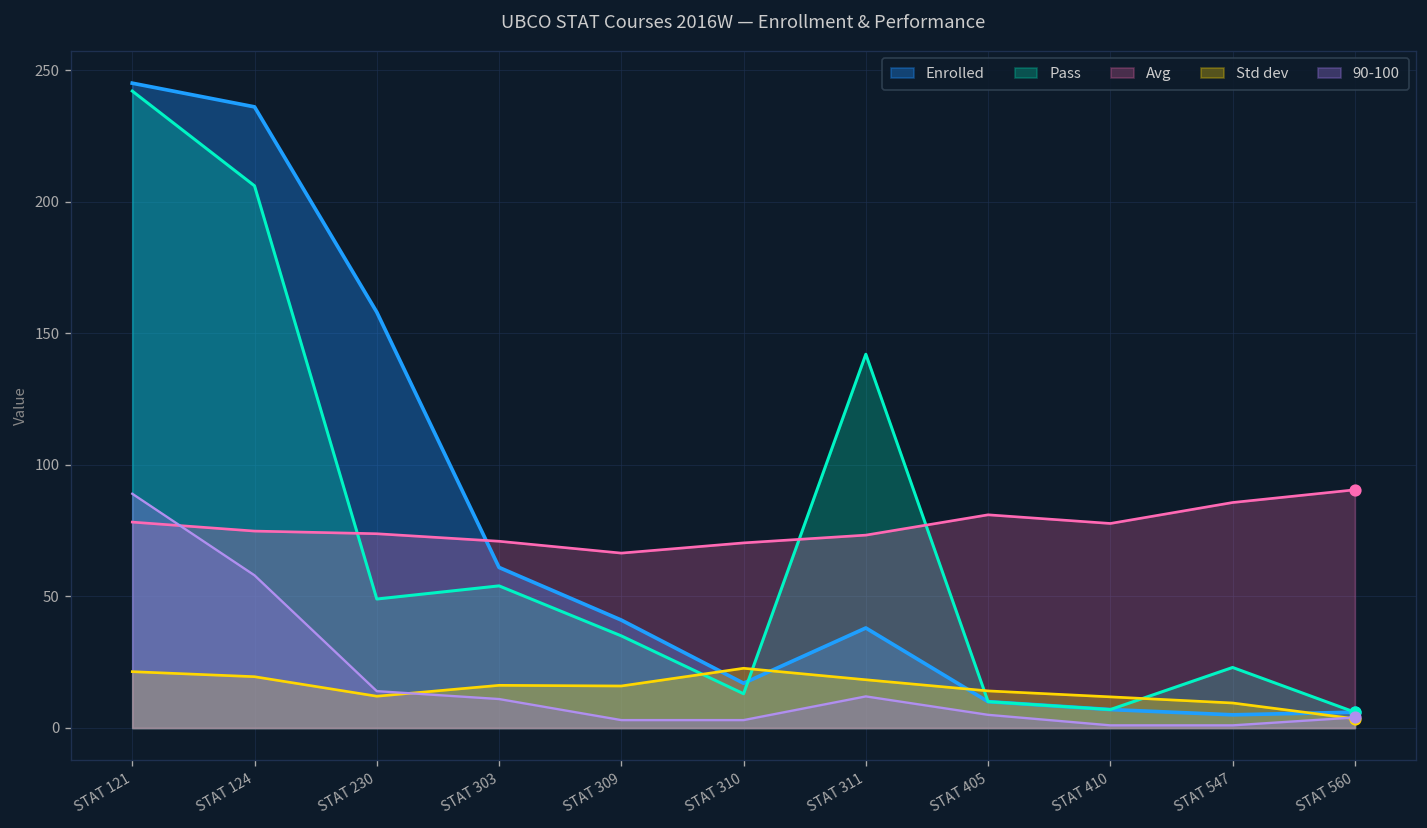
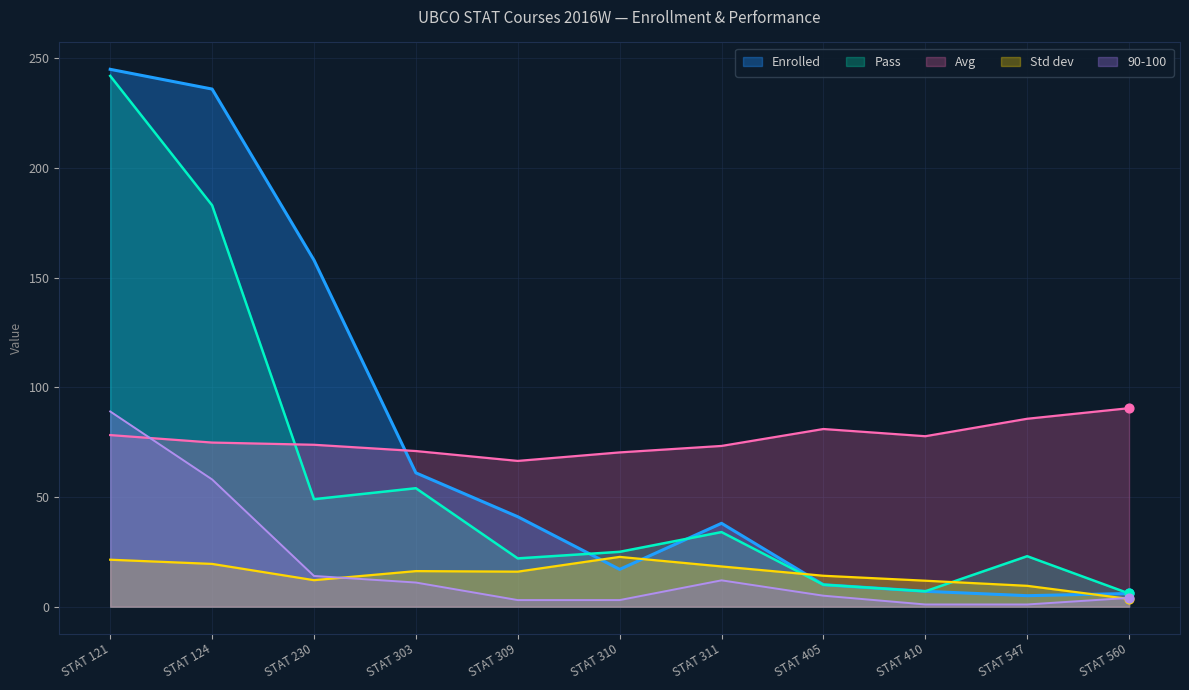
  {
    "Pass": {
      "STAT 121": 242,
-     "STAT 124": 206,
+     "STAT 124": 183,
      "STAT 230": 49,
      "STAT 303": 54,
-     "STAT 309": 35,
-     "STAT 310": 13,
-     "STAT 311": 142,
+     "STAT 309": 22,
+     "STAT 310": 25,
+     "STAT 311": 34,
      "STAT 547": 23
    }
  }
